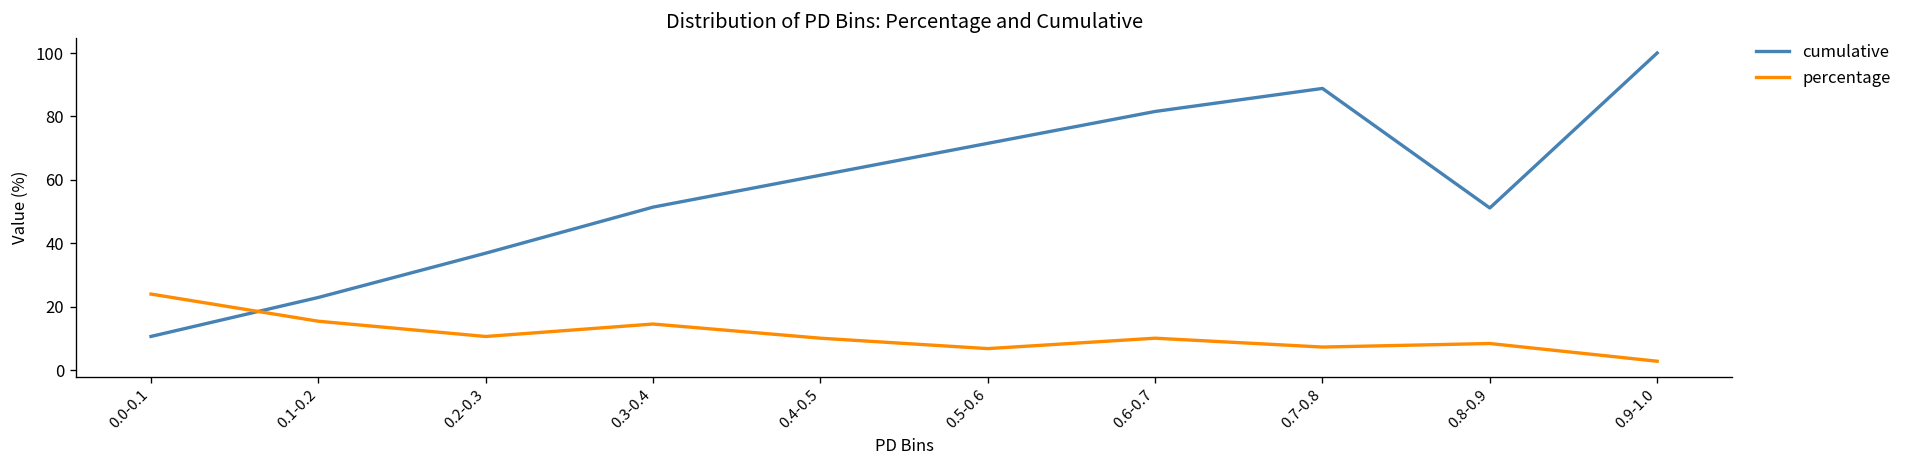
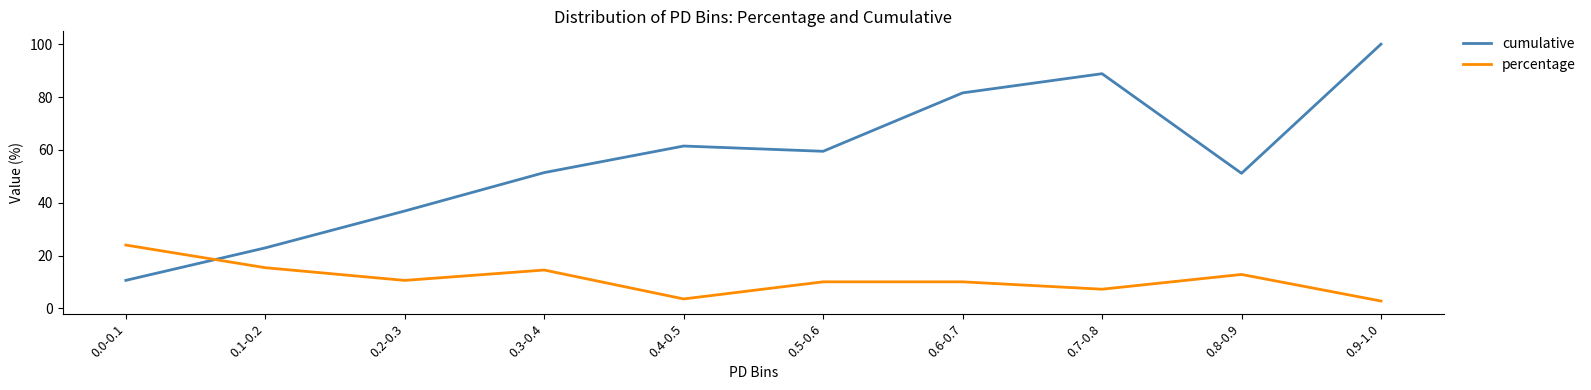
  {
    "cumulative": {
      "0.0-0.1": 11,
      "0.1-0.2": 23,
      "0.2-0.3": 37,
      "0.3-0.4": 51,
      "0.4-0.5": 61,
-     "0.5-0.6": 72,
+     "0.5-0.6": 59,
      "0.6-0.7": 82,
      "0.7-0.8": 89,
      "0.8-0.9": 51,
      "0.9-1.0": 100
    },
    "percentage": {
      "0.0-0.1": 24,
      "0.1-0.2": 15,
      "0.2-0.3": 11,
      "0.3-0.4": 15,
-     "0.4-0.5": 10,
-     "0.5-0.6": 7,
+     "0.4-0.5": 4,
+     "0.5-0.6": 10,
      "0.6-0.7": 10,
      "0.7-0.8": 7,
-     "0.8-0.9": 8,
+     "0.8-0.9": 13,
      "0.9-1.0": 3
    }
  }
